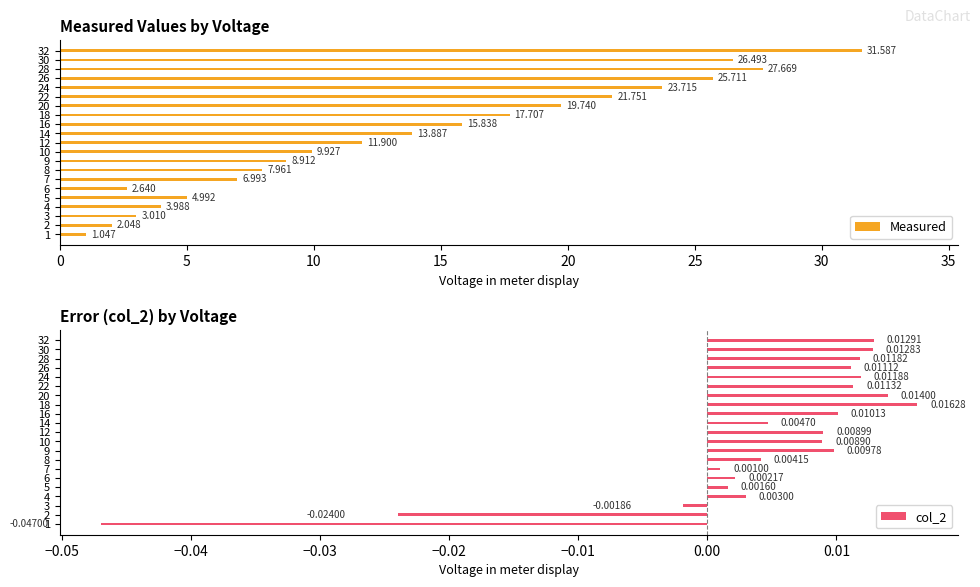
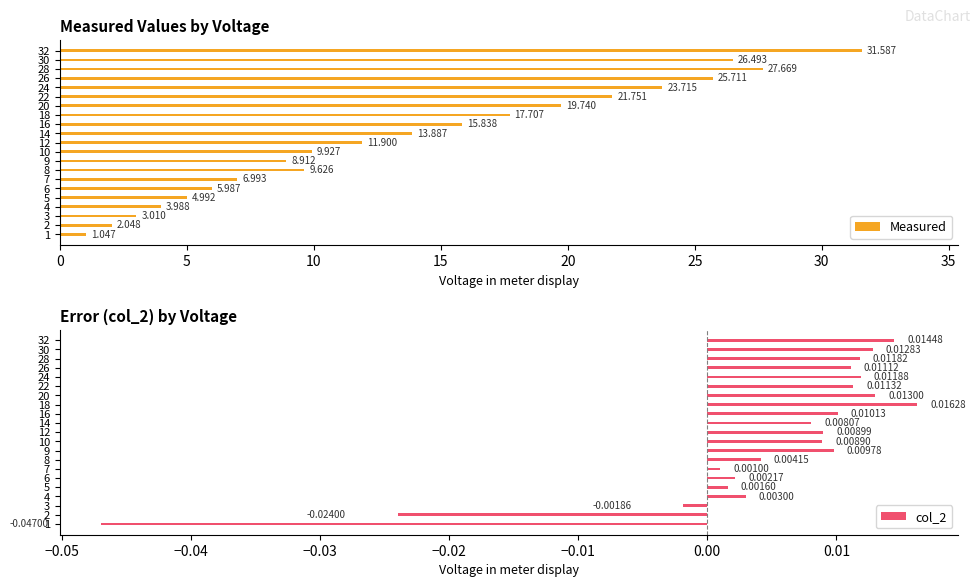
  {
    "Measured Values by Voltage": {
      "32": 31.587,
      "30": 26.493,
      "28": 27.669,
      "26": 25.711,
      "24": 23.715,
      "22": 21.751,
      "20": 19.740,
      "18": 17.707,
      "16": 15.838,
      "14": 13.887,
      "12": 11.900,
      "10": 9.927,
      "9": 8.912,
-     "8": 7.961,
+     "8": 9.626,
      "7": 6.993,
-     "6": 2.640,
+     "6": 5.987,
      "5": 4.992,
      "4": 3.988,
      "3": 3.010,
      "2": 2.048,
      "1": 1.047
    },
    "Error (col_2) by Voltage": {
-     "32": 0.01291,
+     "32": 0.01448,
      "30": 0.01283,
      "28": 0.01182,
      "26": 0.01112,
      "24": 0.01188,
      "22": 0.01132,
-     "20": 0.01400,
+     "20": 0.01300,
      "18": 0.01628,
      "16": 0.01013,
-     "14": 0.00470,
+     "14": 0.00807,
      "12": 0.00899,
      "10": 0.00890,
      "9": 0.00978,
      "8": 0.00415,
      "7": 0.00100,
      "6": 0.00217,
      "5": 0.00160,
      "4": 0.00300
    }
  }
